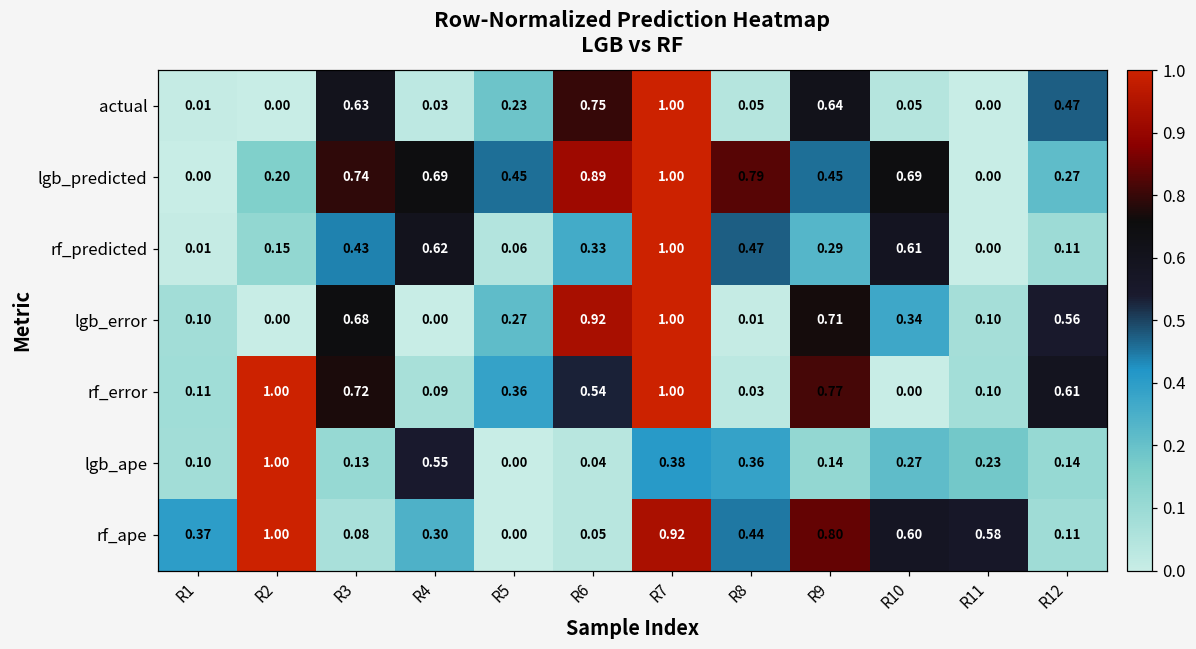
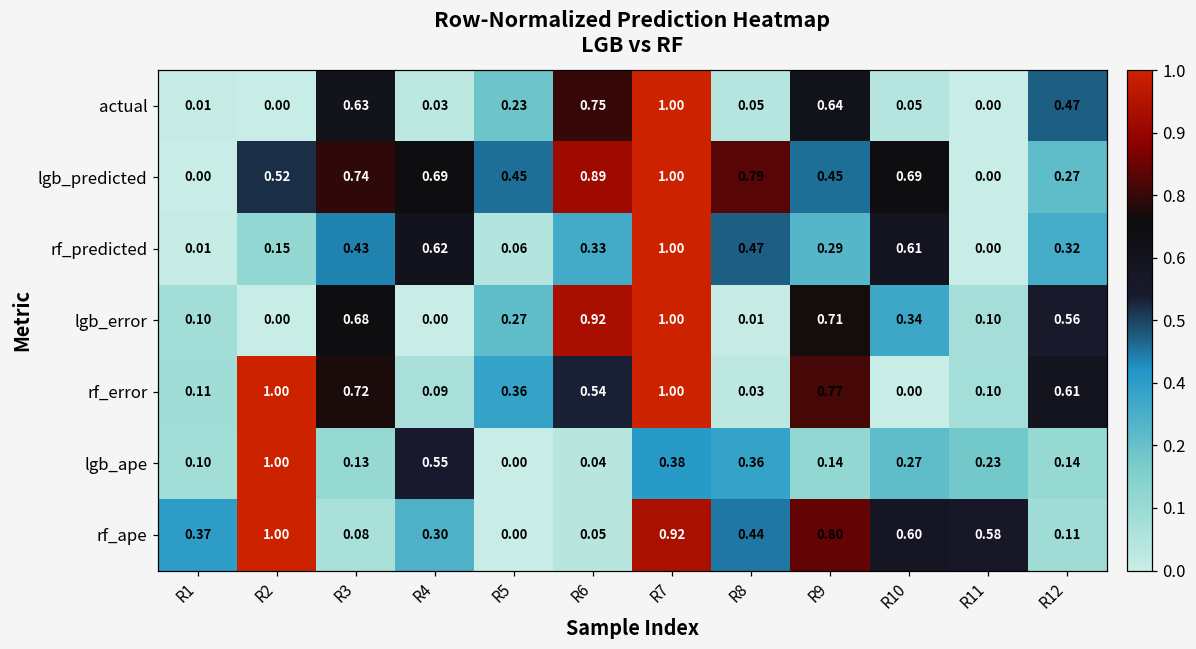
  {
    "actual": {
      "R1": 0.01,
      "R2": 0.00,
      "R3": 0.63,
      "R4": 0.03,
      "R5": 0.23,
      "R6": 0.75,
      "R7": 1.00,
      "R8": 0.05,
      "R9": 0.64,
      "R10": 0.05,
      "R11": 0.00,
      "R12": 0.47
    },
    "lgb_predicted": {
      "R1": 0.00,
-     "R2": 0.20,
+     "R2": 0.52,
      "R3": 0.74,
      "R4": 0.69,
      "R5": 0.45,
      "R6": 0.89,
      "R7": 1.00,
      "R8": 0.79,
      "R9": 0.45,
      "R10": 0.69,
      "R11": 0.00,
      "R12": 0.27
    },
    "rf_predicted": {
      "R1": 0.01,
      "R2": 0.15,
      "R3": 0.43,
      "R4": 0.62,
      "R5": 0.06,
      "R6": 0.33,
      "R7": 1.00,
      "R8": 0.47,
      "R9": 0.29,
      "R10": 0.61,
      "R11": 0.00,
-     "R12": 0.11
+     "R12": 0.32
    },
    "lgb_error": {
      "R1": 0.10,
      "R2": 0.00,
      "R3": 0.68,
      "R4": 0.00,
      "R5": 0.27,
      "R6": 0.92,
      "R7": 1.00,
      "R8": 0.01,
      "R9": 0.71,
      "R10": 0.34,
      "R11": 0.10,
      "R12": 0.56
    },
    "rf_error": {
      "R1": 0.11,
      "R2": 1.00,
      "R3": 0.72,
      "R4": 0.09,
      "R5": 0.36,
      "R6": 0.54,
      "R7": 1.00,
      "R8": 0.03,
      "R9": 0.77,
      "R10": 0.00,
      "R11": 0.10,
      "R12": 0.61
    },
    "lgb_ape": {
      "R1": 0.10,
      "R2": 1.00,
      "R3": 0.13,
      "R4": 0.55,
      "R5": 0.00,
      "R6": 0.04,
      "R7": 0.38,
      "R8": 0.36,
      "R9": 0.14,
      "R10": 0.27,
      "R11": 0.23,
      "R12": 0.14
    },
    "rf_ape": {
      "R1": 0.37,
      "R2": 1.00,
      "R3": 0.08,
      "R4": 0.30,
      "R5": 0.00,
      "R6": 0.05,
      "R7": 0.92,
      "R8": 0.44,
      "R9": 0.80,
      "R10": 0.60,
      "R11": 0.58,
      "R12": 0.11
    }
  }
